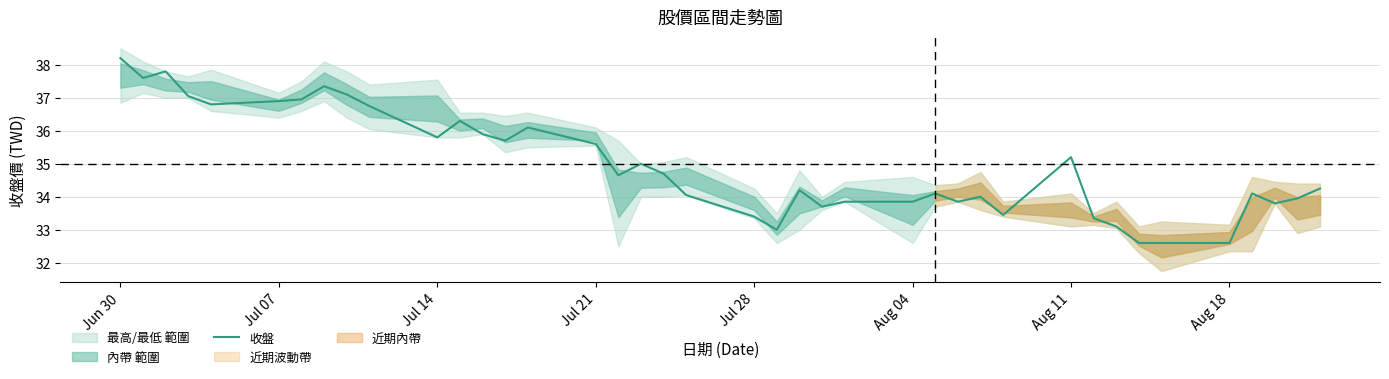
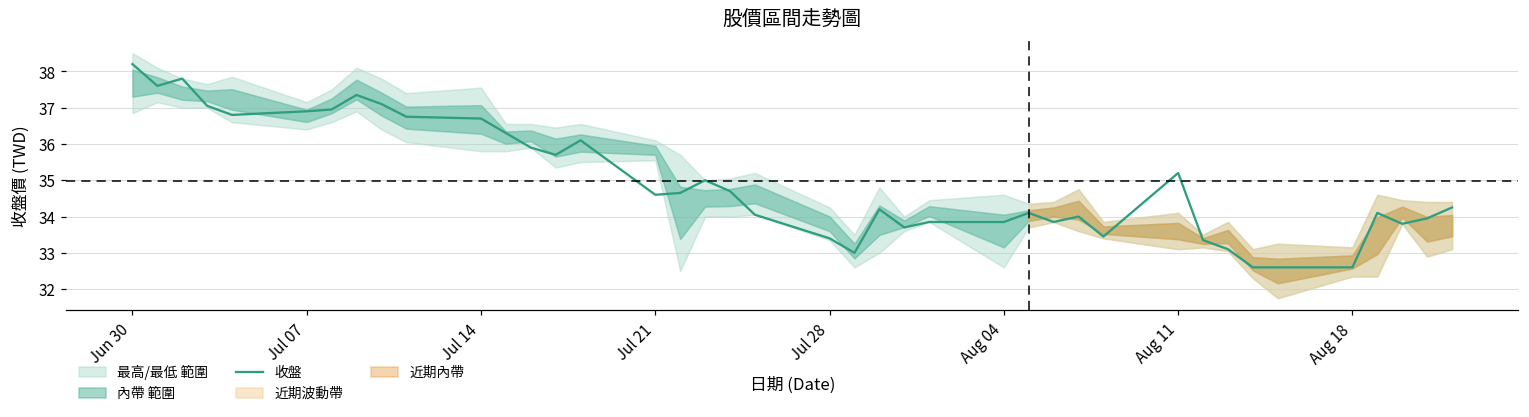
  {
    "收盤": {
      "Jun 30": 38.2,
-     "Jul 14": 35.8,
-     "Jul 21": 35.6,
+     "Jul 14": 36.7,
+     "Jul 21": 34.6,
      "Jul 28": 33.4,
      "Aug 04": 33.9,
      "Aug 11": 35.2,
      "Aug 18": 32.6
    }
  }
